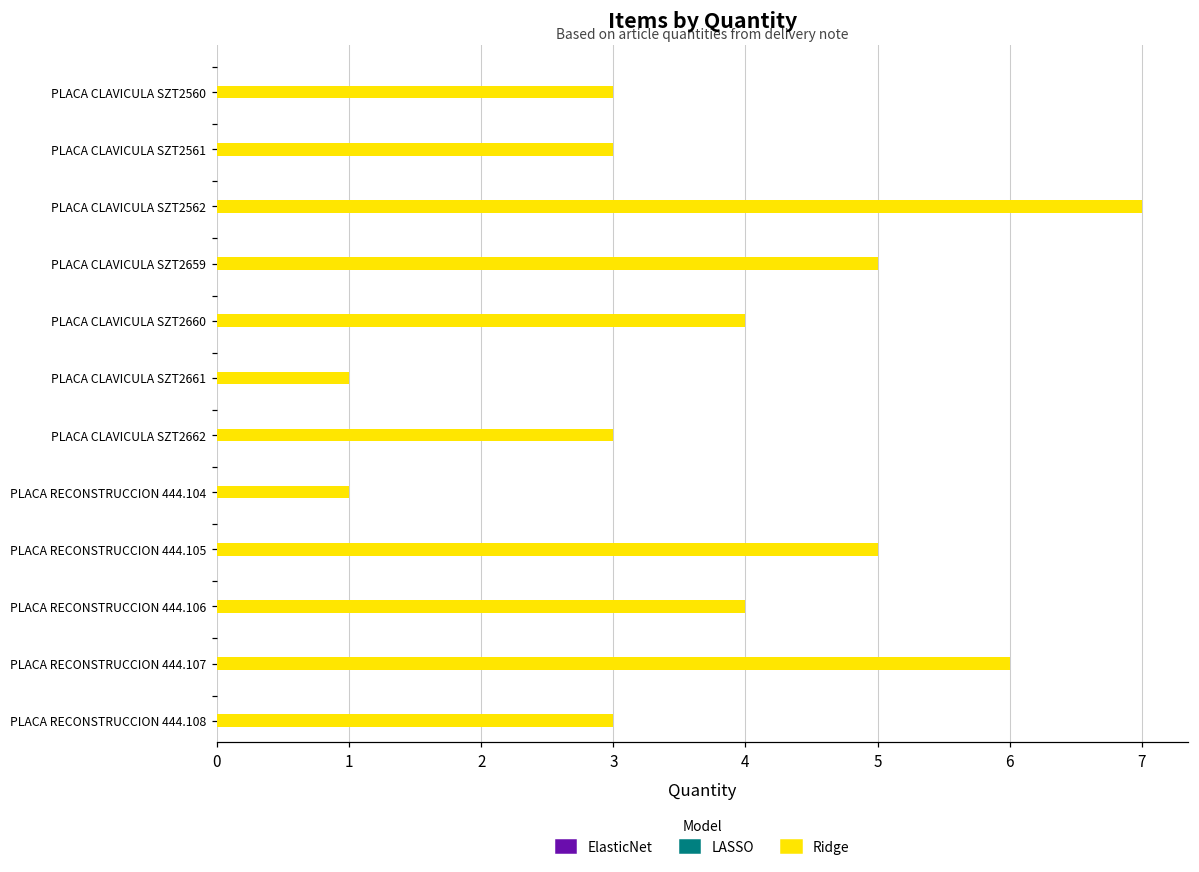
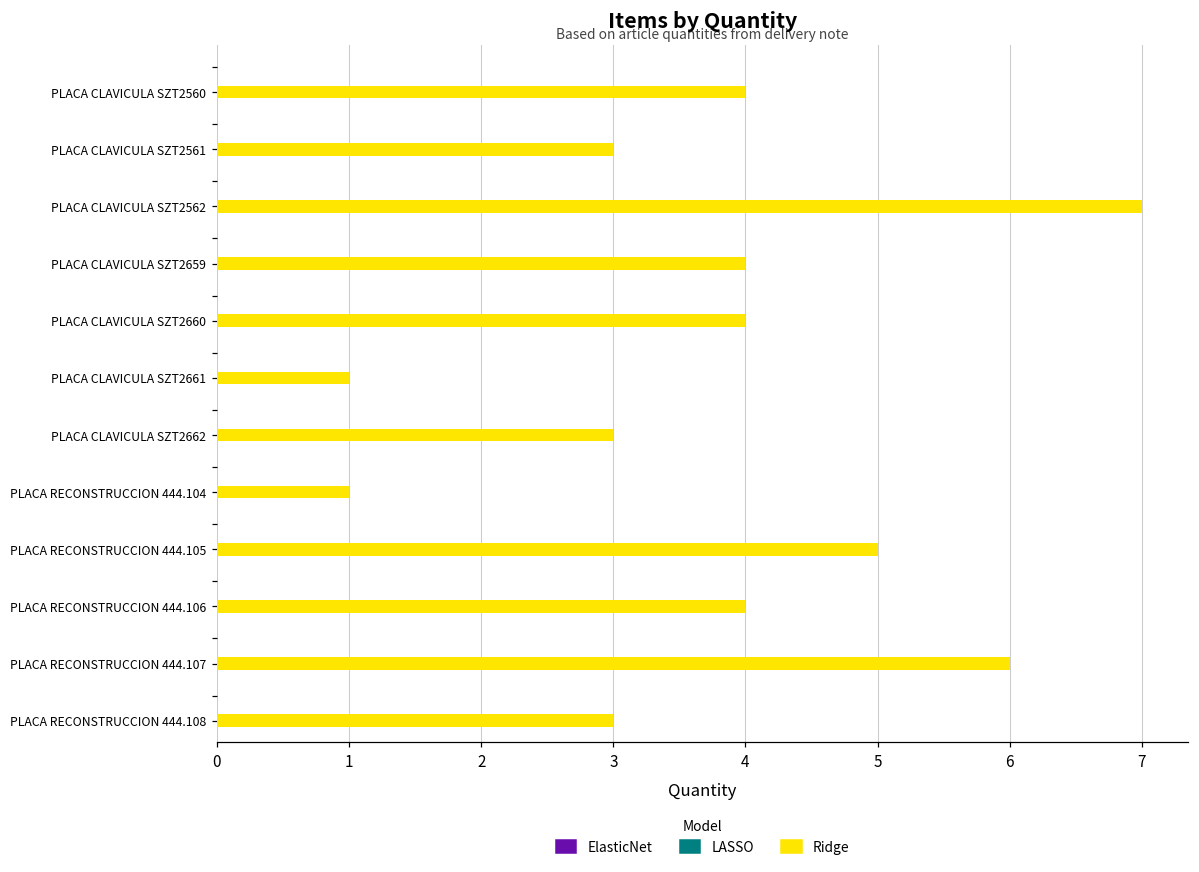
  {
    "ElasticNet": {
      "PLACA CLAVICULA SZT2560": 0,
      "PLACA CLAVICULA SZT2561": 0,
      "PLACA CLAVICULA SZT2562": 0,
      "PLACA CLAVICULA SZT2659": 0,
      "PLACA CLAVICULA SZT2660": 0,
      "PLACA CLAVICULA SZT2661": 0,
      "PLACA CLAVICULA SZT2662": 0,
      "PLACA RECONSTRUCCION 444.104": 0,
      "PLACA RECONSTRUCCION 444.105": 0,
      "PLACA RECONSTRUCCION 444.106": 0,
      "PLACA RECONSTRUCCION 444.107": 0,
      "PLACA RECONSTRUCCION 444.108": 0
    },
    "LASSO": {
      "PLACA CLAVICULA SZT2560": 0,
      "PLACA CLAVICULA SZT2561": 0,
      "PLACA CLAVICULA SZT2562": 0,
      "PLACA CLAVICULA SZT2659": 0,
      "PLACA CLAVICULA SZT2660": 0,
      "PLACA CLAVICULA SZT2661": 0,
      "PLACA CLAVICULA SZT2662": 0,
      "PLACA RECONSTRUCCION 444.104": 0,
      "PLACA RECONSTRUCCION 444.105": 0,
      "PLACA RECONSTRUCCION 444.106": 0,
      "PLACA RECONSTRUCCION 444.107": 0,
      "PLACA RECONSTRUCCION 444.108": 0
    },
    "Ridge": {
-     "PLACA CLAVICULA SZT2560": 3,
+     "PLACA CLAVICULA SZT2560": 4,
      "PLACA CLAVICULA SZT2561": 3,
      "PLACA CLAVICULA SZT2562": 7,
-     "PLACA CLAVICULA SZT2659": 5,
+     "PLACA CLAVICULA SZT2659": 4,
      "PLACA CLAVICULA SZT2660": 4,
      "PLACA CLAVICULA SZT2661": 1,
      "PLACA CLAVICULA SZT2662": 3,
      "PLACA RECONSTRUCCION 444.104": 1,
      "PLACA RECONSTRUCCION 444.105": 5,
      "PLACA RECONSTRUCCION 444.106": 4,
      "PLACA RECONSTRUCCION 444.107": 6,
      "PLACA RECONSTRUCCION 444.108": 3
    }
  }
